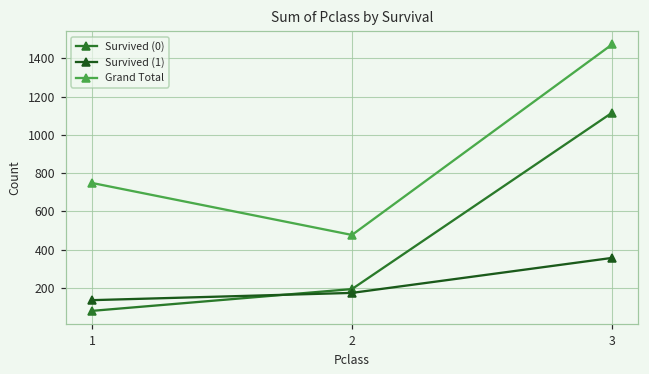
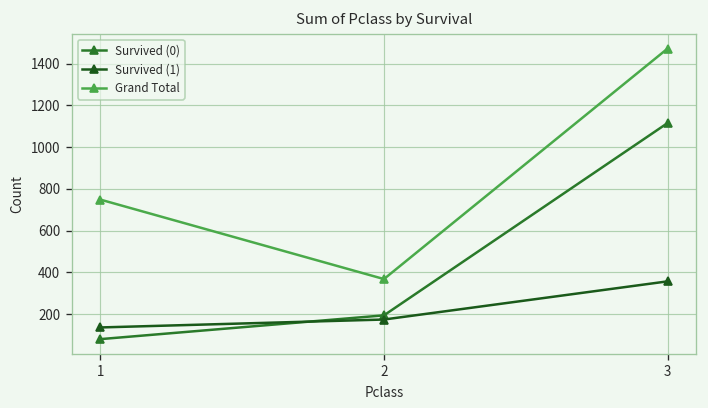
  {
    "Grand Total": {
      "1": 750,
-     "2": 480,
+     "2": 370,
      "3": 1470
    }
  }
